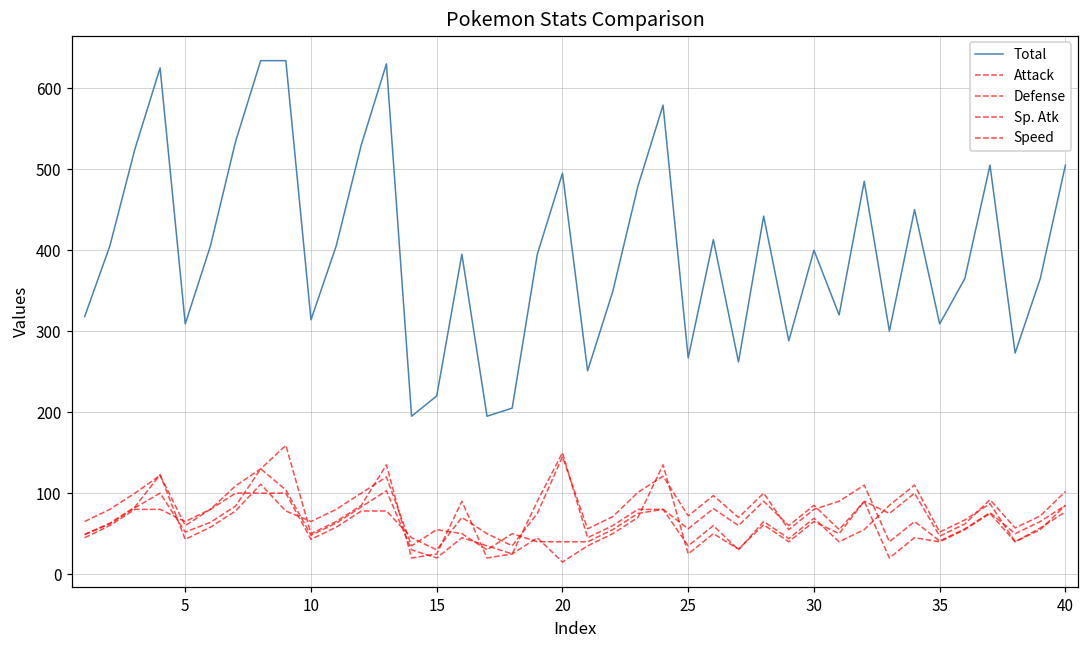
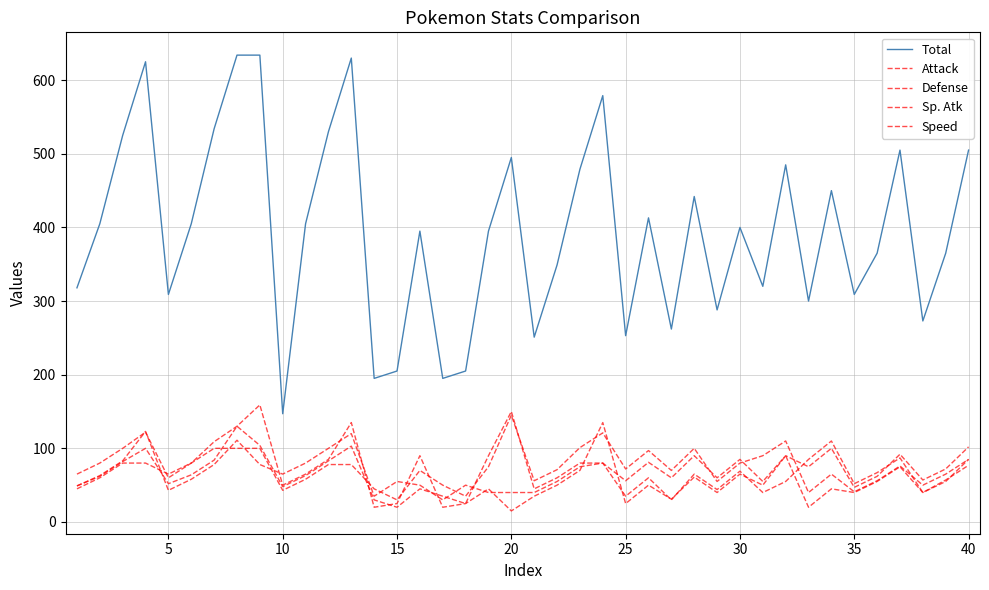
  {
    "Total": {
      "5": 310,
-     "10": 310,
-     "15": 220,
+     "10": 150,
+     "15": 210,
      "20": 500,
-     "25": 270,
+     "25": 250,
      "30": 400,
      "35": 310,
      "40": 510
    }
  }
